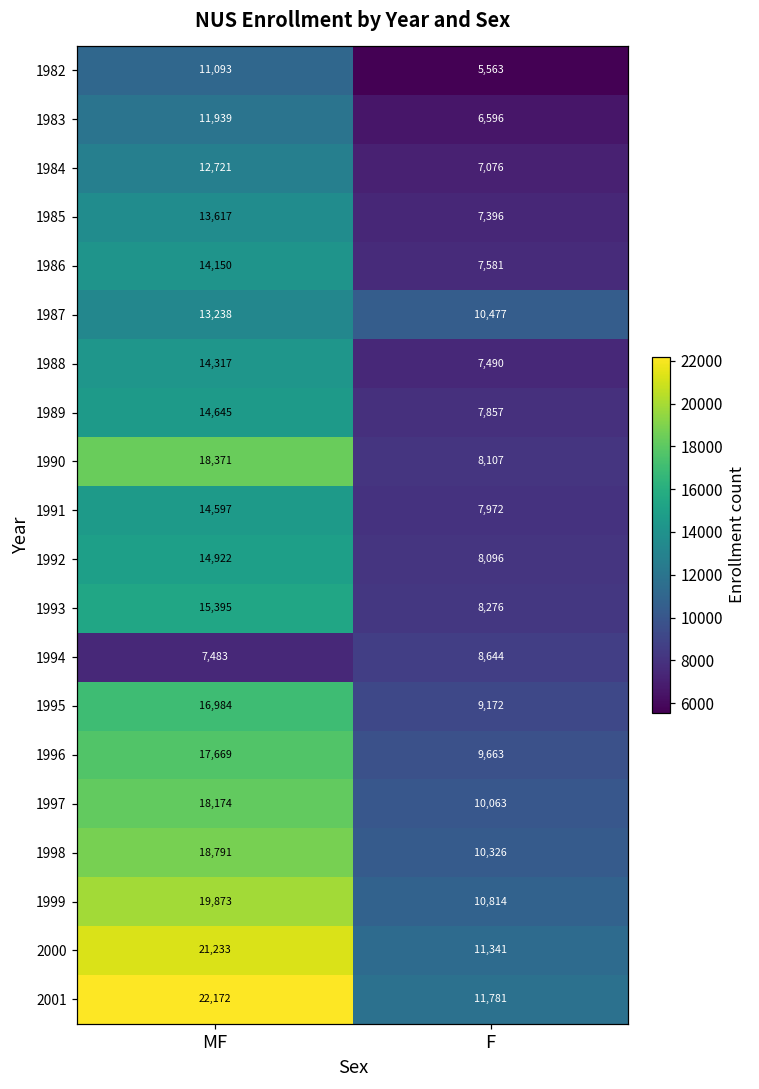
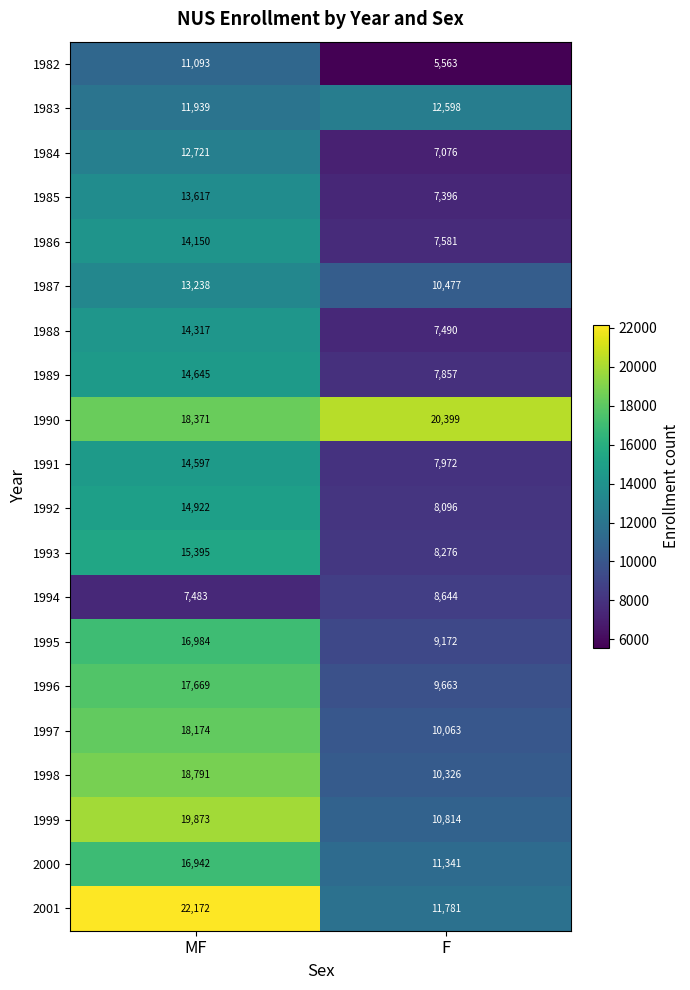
  {
    "1982": {
      "MF": "11,093",
      "F": "5,563"
    },
    "1983": {
      "MF": "11,939",
-     "F": "6,596"
+     "F": "12,598"
    },
    "1984": {
      "MF": "12,721",
      "F": "7,076"
    },
    "1985": {
      "MF": "13,617",
      "F": "7,396"
    },
    "1986": {
      "MF": "14,150",
      "F": "7,581"
    },
    "1987": {
      "MF": "13,238",
      "F": "10,477"
    },
    "1988": {
      "MF": "14,317",
      "F": "7,490"
    },
    "1989": {
      "MF": "14,645",
      "F": "7,857"
    },
    "1990": {
      "MF": "18,371",
-     "F": "8,107"
+     "F": "20,399"
    },
    "1991": {
      "MF": "14,597",
      "F": "7,972"
    },
    "1992": {
      "MF": "14,922",
      "F": "8,096"
    },
    "1993": {
      "MF": "15,395",
      "F": "8,276"
    },
    "1994": {
      "MF": "7,483",
      "F": "8,644"
    },
    "1995": {
      "MF": "16,984",
      "F": "9,172"
    },
    "1996": {
      "MF": "17,669",
      "F": "9,663"
    },
    "1997": {
      "MF": "18,174",
      "F": "10,063"
    },
    "1998": {
      "MF": "18,791",
      "F": "10,326"
    },
    "1999": {
      "MF": "19,873",
      "F": "10,814"
    },
    "2000": {
-     "MF": "21,233",
+     "MF": "16,942",
      "F": "11,341"
    },
    "2001": {
      "MF": "22,172",
      "F": "11,781"
    }
  }
